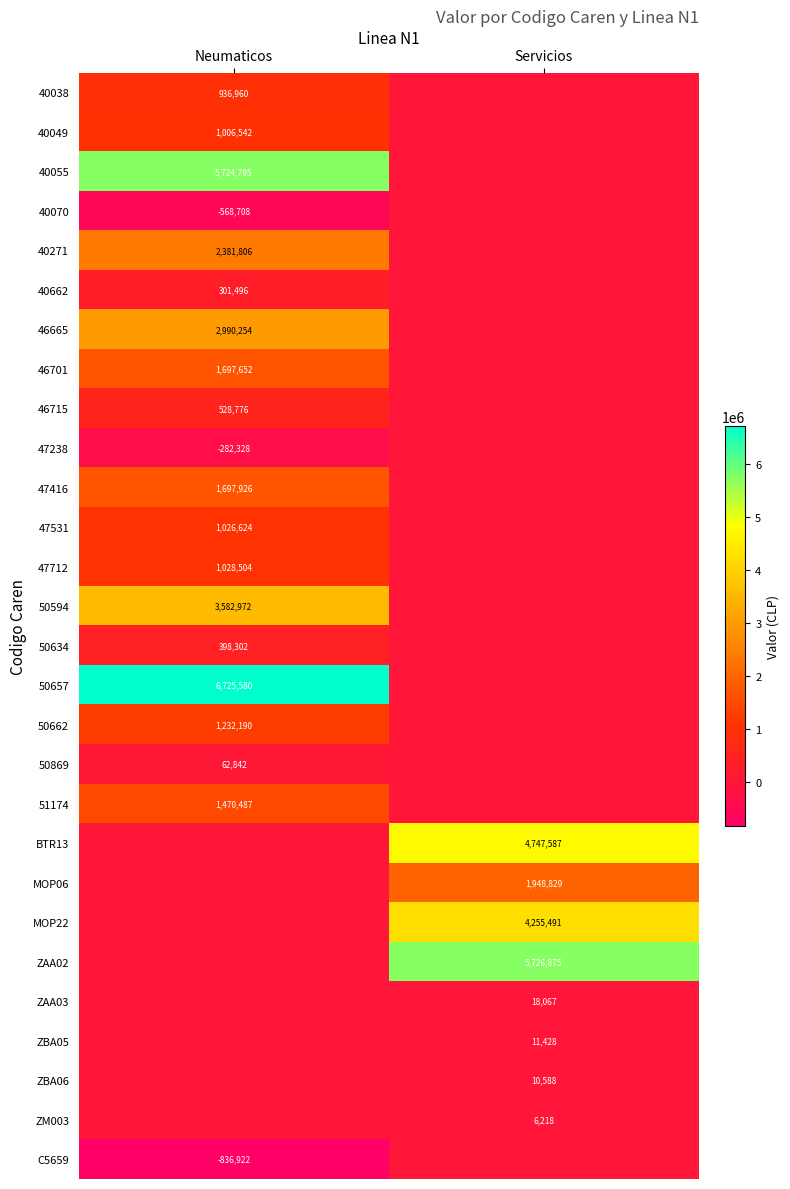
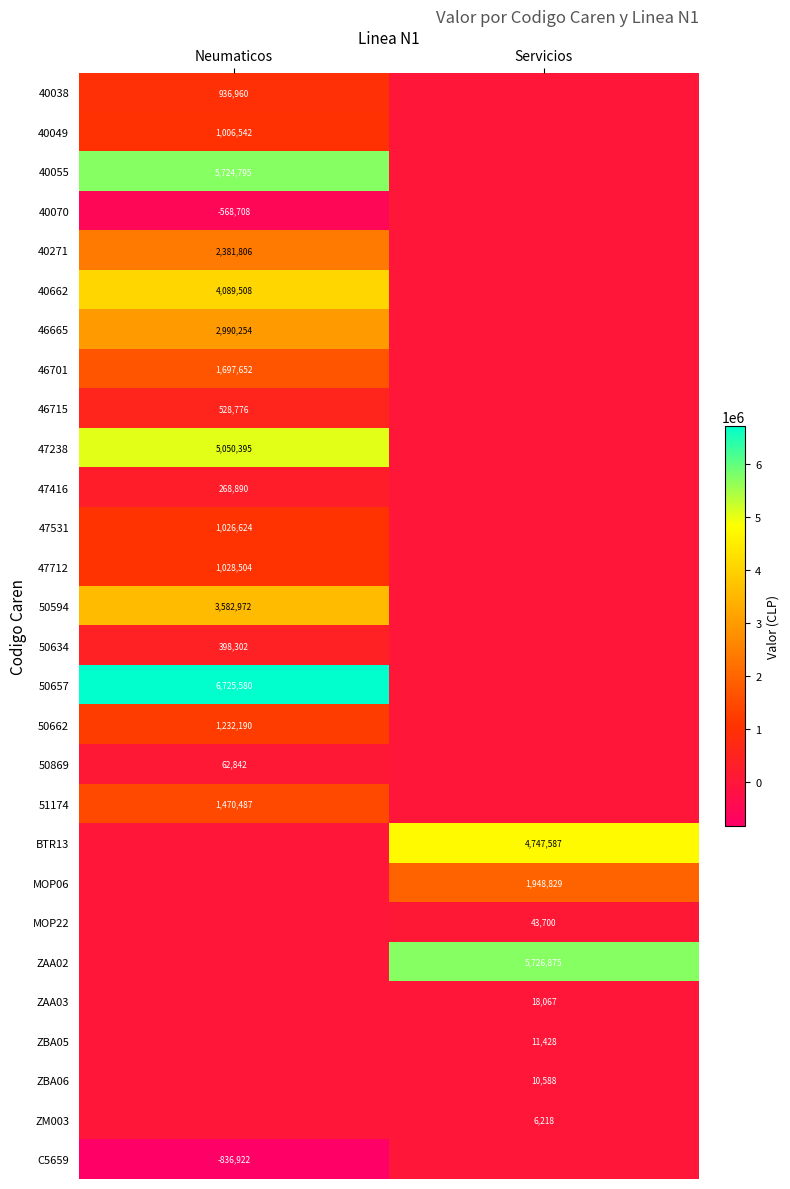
  {
    "40038": {
      "Neumaticos": "936,960"
    },
    "40049": {
      "Neumaticos": "1,006,542"
    },
    "40055": {
      "Neumaticos": "5,724,795"
    },
    "40070": {
      "Neumaticos": "-568,708"
    },
    "40271": {
      "Neumaticos": "2,381,806"
    },
    "40662": {
-     "Neumaticos": "301,496"
+     "Neumaticos": "4,089,508"
    },
    "46665": {
      "Neumaticos": "2,990,254"
    },
    "46701": {
      "Neumaticos": "1,697,652"
    },
    "46715": {
      "Neumaticos": "528,776"
    },
    "47238": {
-     "Neumaticos": "-282,328"
+     "Neumaticos": "5,050,395"
    },
    "47416": {
-     "Neumaticos": "1,697,926"
+     "Neumaticos": "268,890"
    },
    "47531": {
      "Neumaticos": "1,026,624"
    },
    "47712": {
      "Neumaticos": "1,028,504"
    },
    "50594": {
      "Neumaticos": "3,582,972"
    },
    "50634": {
      "Neumaticos": "398,302"
    },
    "50657": {
      "Neumaticos": "6,725,580"
    },
    "50662": {
      "Neumaticos": "1,232,190"
    },
    "50869": {
      "Neumaticos": "62,842"
    },
    "51174": {
      "Neumaticos": "1,470,487"
    },
    "BTR13": {
      "Servicios": "4,747,587"
    },
    "MOP06": {
      "Servicios": "1,948,829"
    },
    "MOP22": {
-     "Servicios": "4,255,491"
+     "Servicios": "43,700"
    },
    "ZAA02": {
      "Servicios": "5,726,875"
    },
    "ZAA03": {
      "Servicios": "18,067"
    },
    "ZBA05": {
      "Servicios": "11,428"
    },
    "ZBA06": {
      "Servicios": "10,588"
    },
    "ZM003": {
      "Servicios": "6,218"
    },
    "C5659": {
      "Neumaticos": "-836,922"
    }
  }
